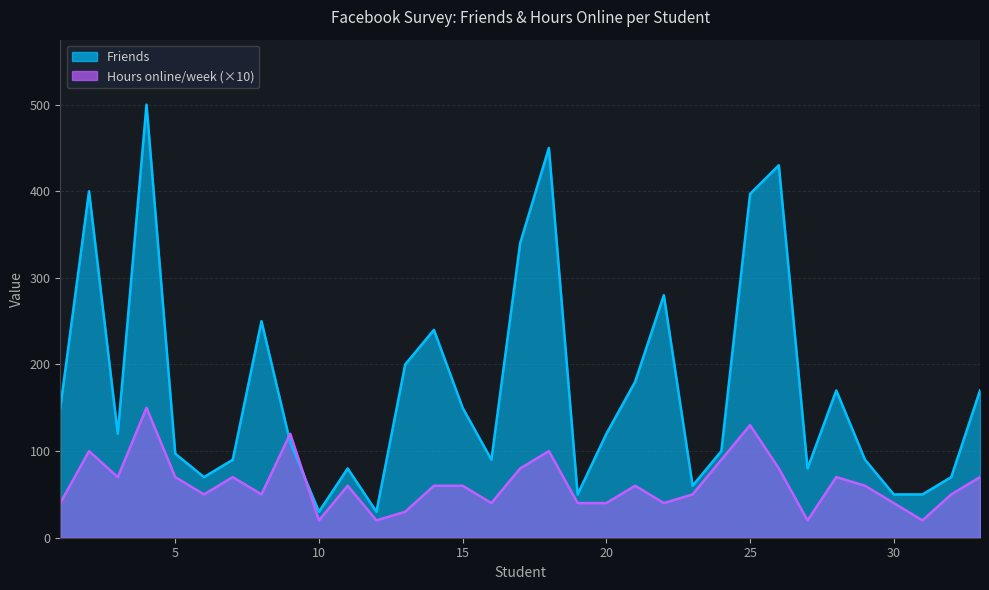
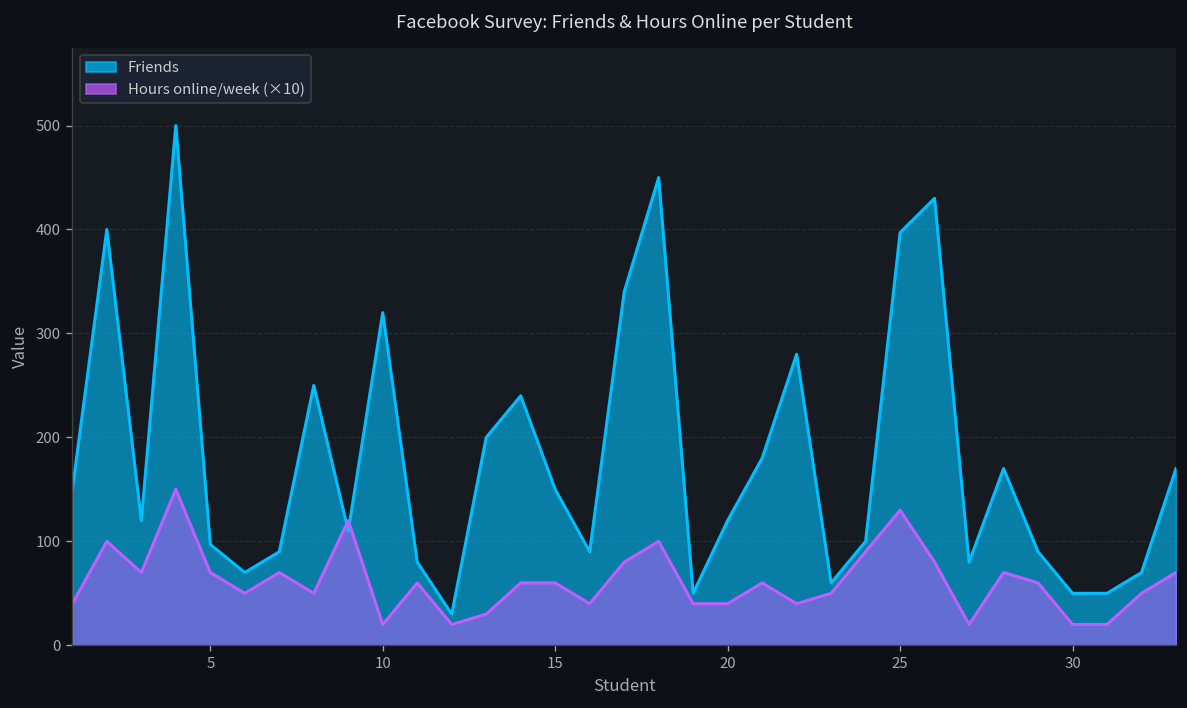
  {
    "Friends": {
      "5": 100,
-     "10": 30,
+     "10": 320,
      "15": 150,
      "20": 120,
      "25": 400,
      "30": 50
    },
    "Hours online/week (×10)": {
      "5": 70,
      "10": 20,
      "15": 60,
      "20": 40,
      "25": 130,
-     "30": 40
+     "30": 20
    }
  }
